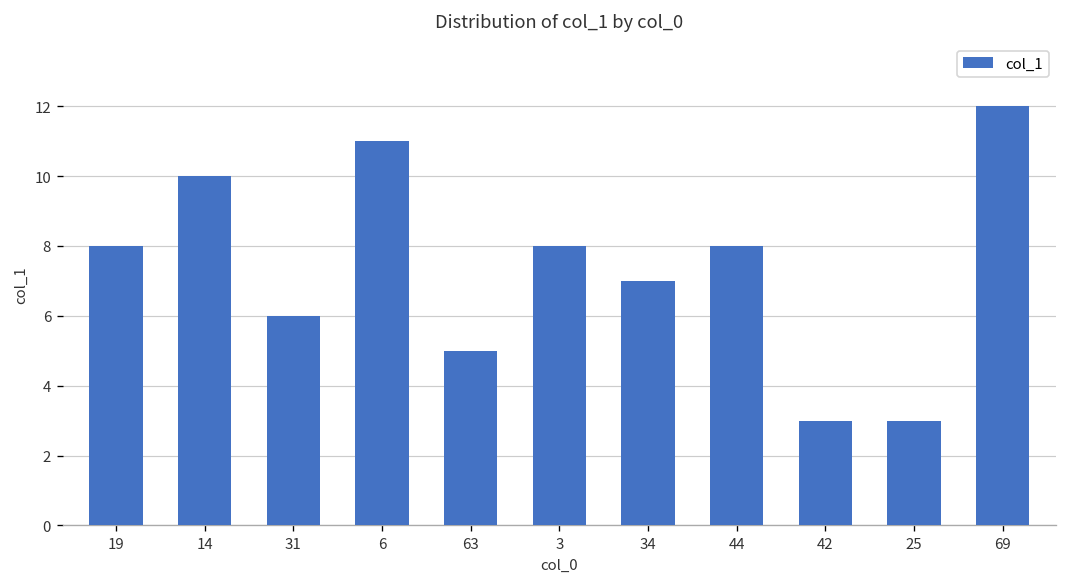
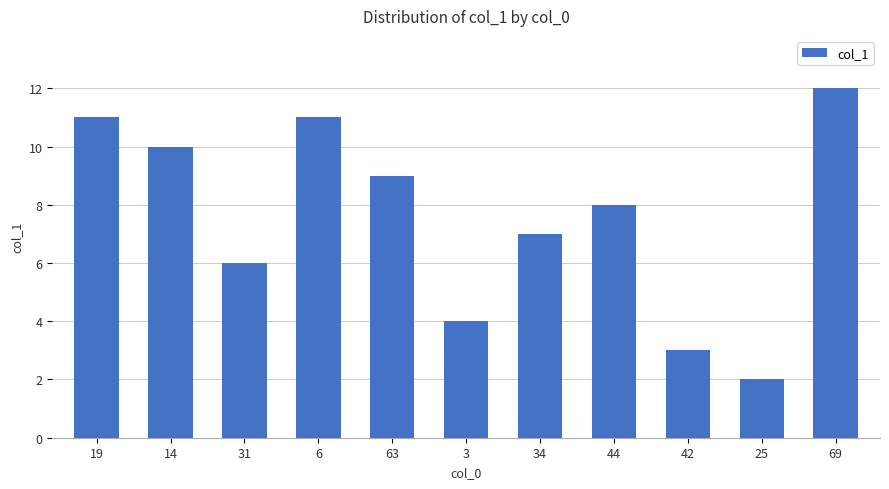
  {
-   "19": 8,
+   "19": 11,
    "14": 10,
    "31": 6,
    "6": 11,
-   "63": 5,
-   "3": 8,
+   "63": 9,
+   "3": 4,
    "34": 7,
    "44": 8,
    "42": 3,
-   "25": 3,
+   "25": 2,
    "69": 12
  }
